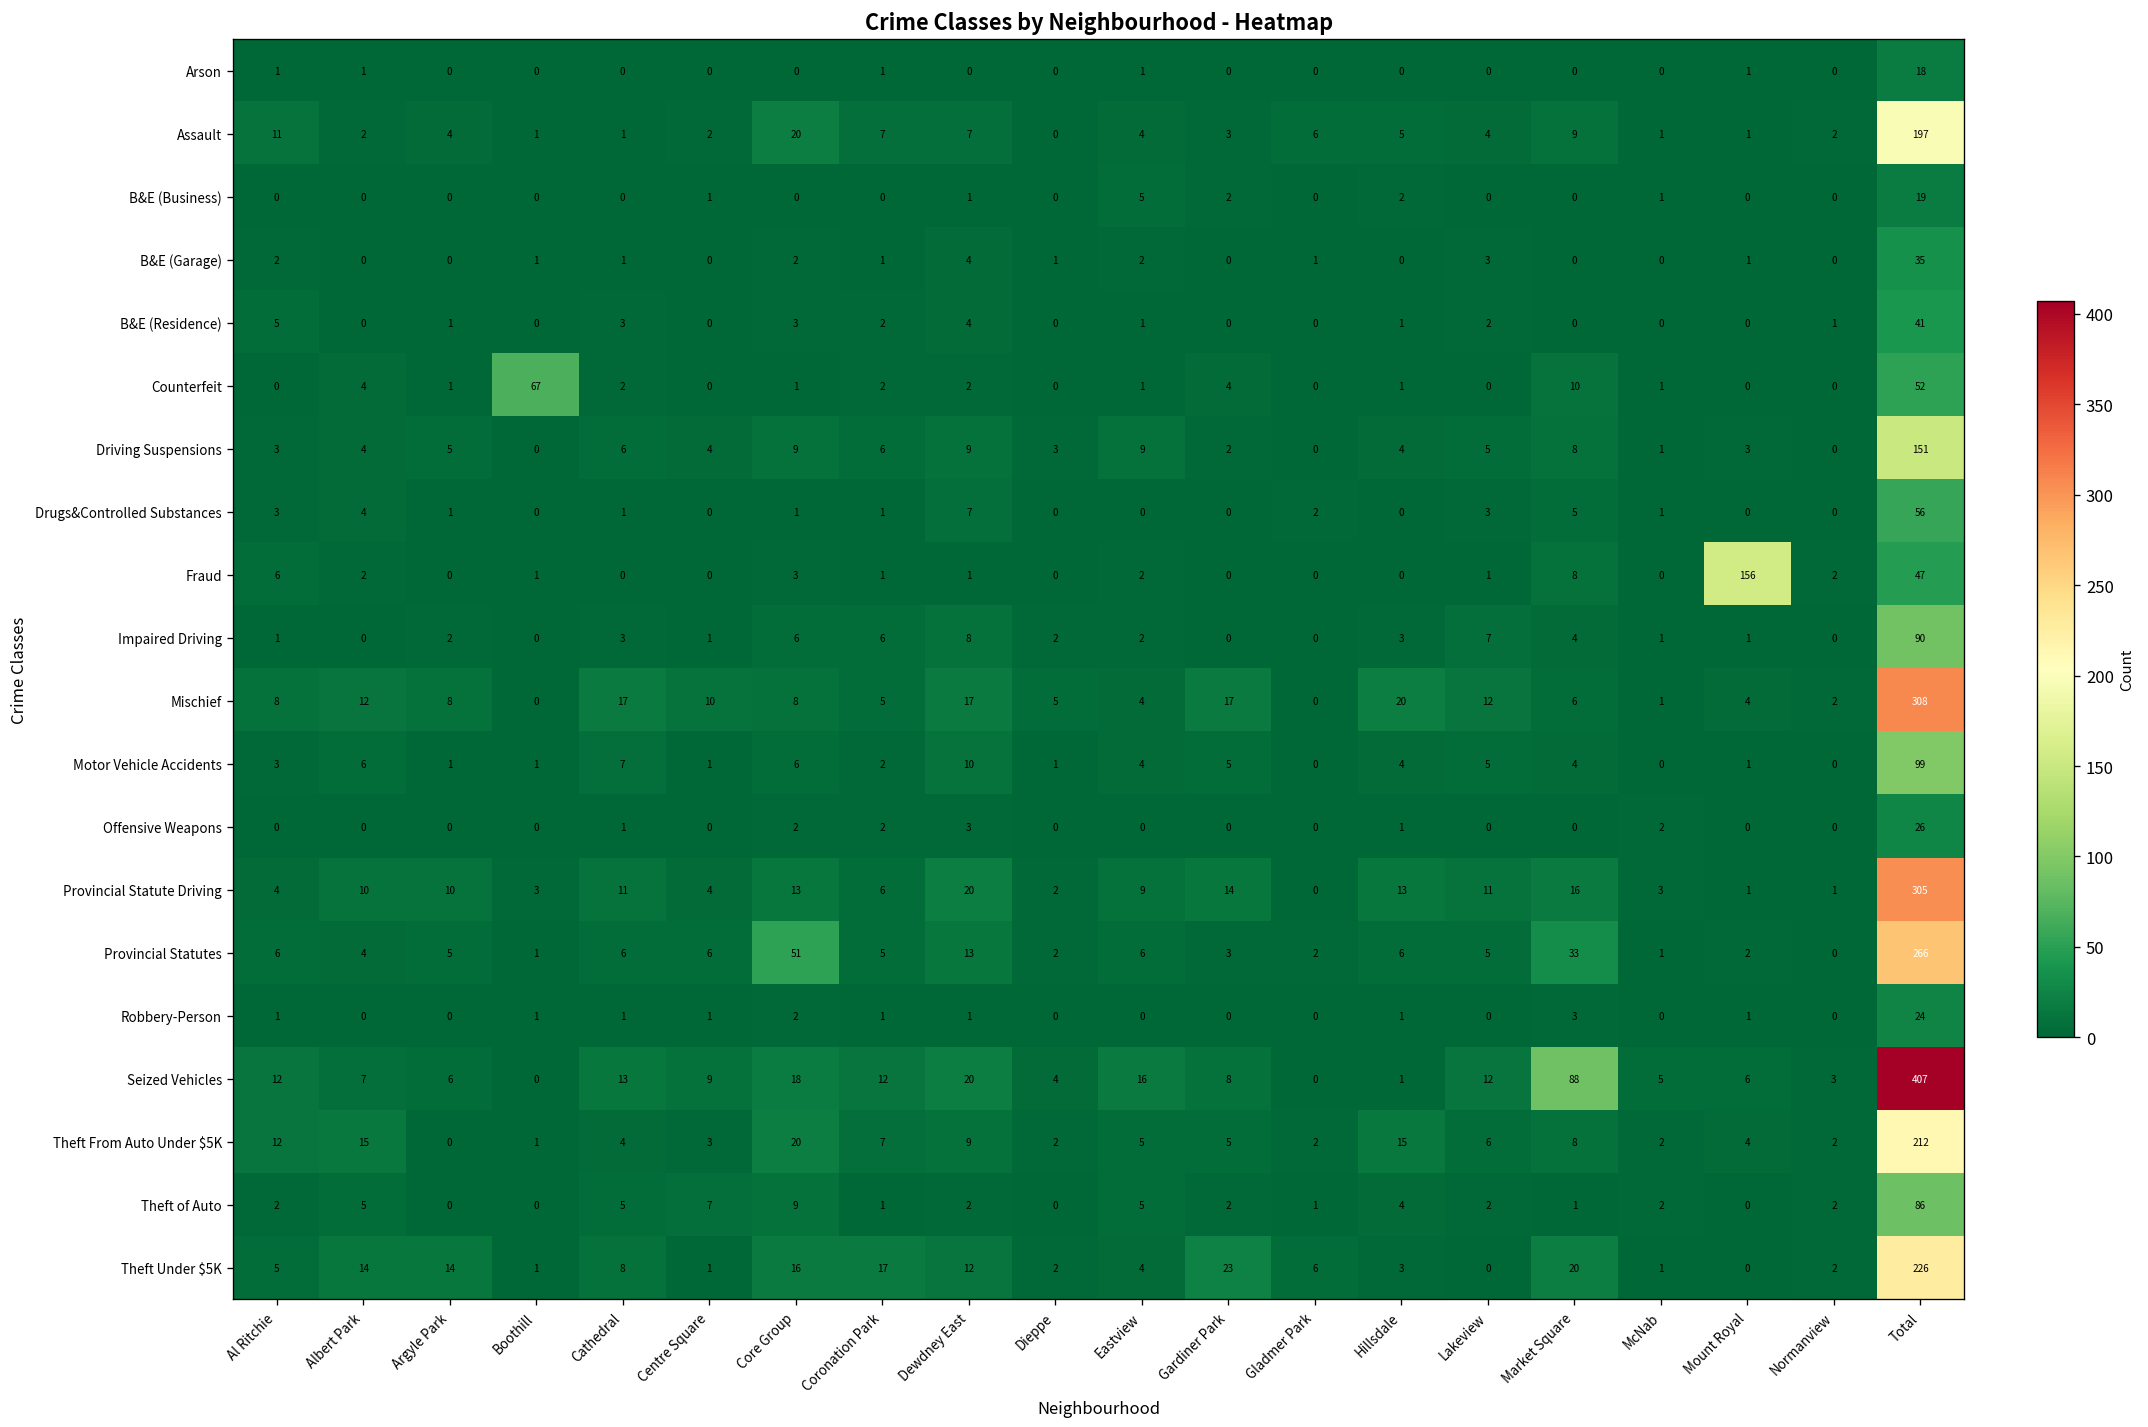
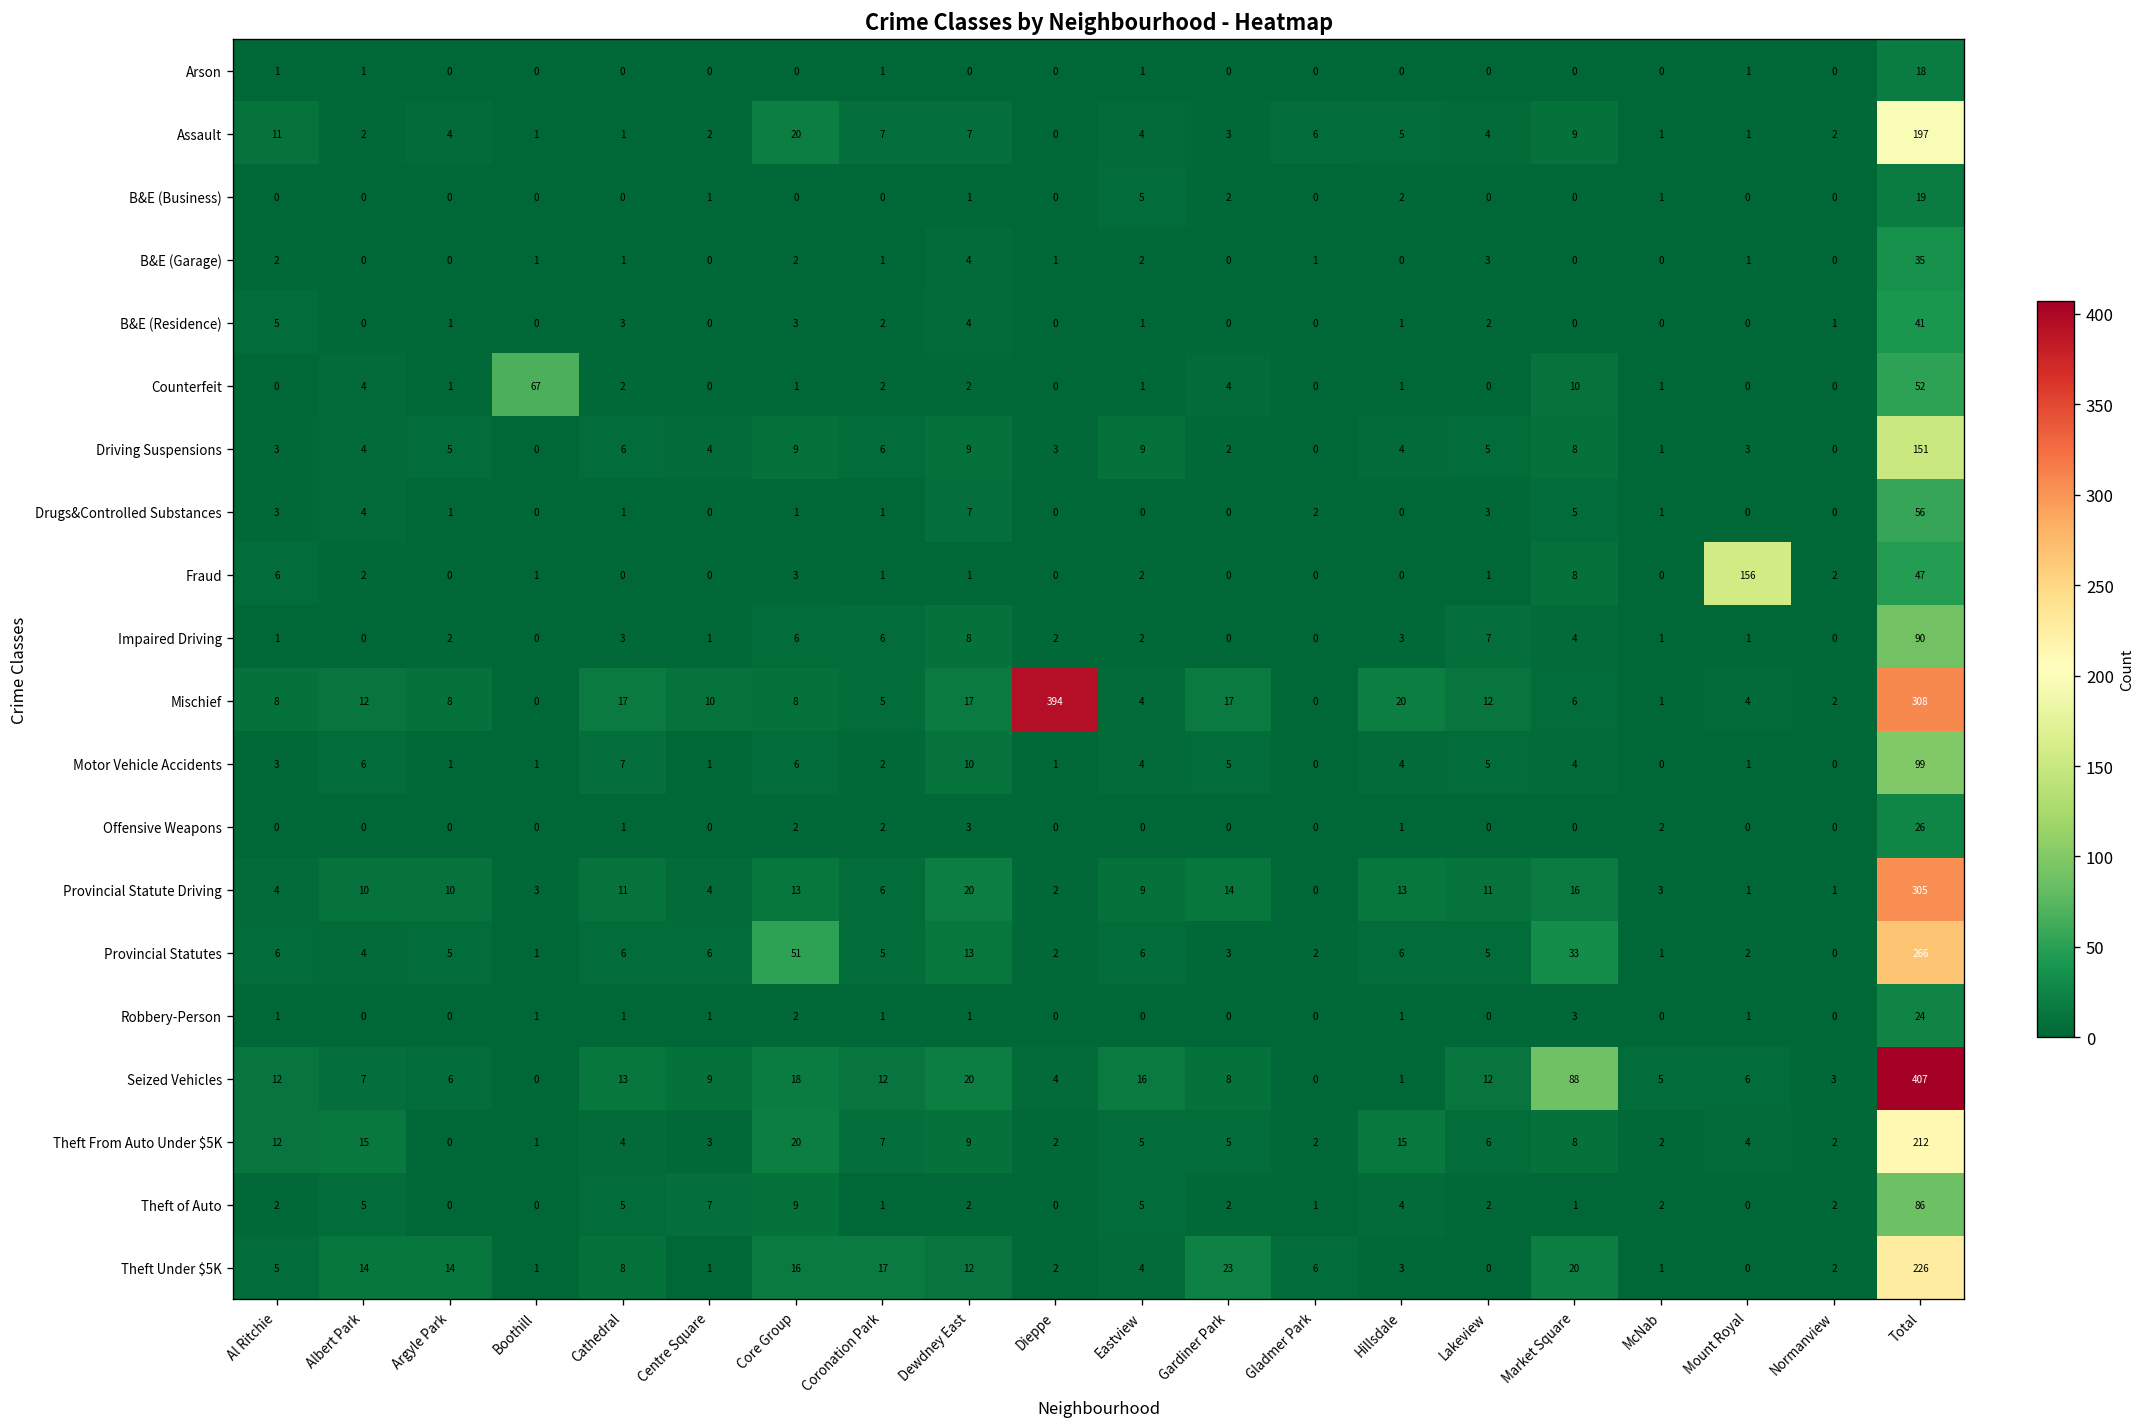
  {
    "Mischief": {
      "Al Ritchie": 8,
      "Albert Park": 12,
      "Argyle Park": 8,
      "Boothill": 0,
      "Cathedral": 17,
      "Centre Square": 10,
      "Core Group": 8,
      "Coronation Park": 5,
      "Dewdney East": 17,
-     "Dieppe": 5,
+     "Dieppe": 394,
      "Eastview": 4,
      "Gardiner Park": 17,
      "Gladmer Park": 0,
      "Hillsdale": 20,
      "Lakeview": 12,
      "Market Square": 6,
      "McNab": 1,
      "Mount Royal": 4,
      "Normanview": 2,
      "Total": 308
    }
  }
